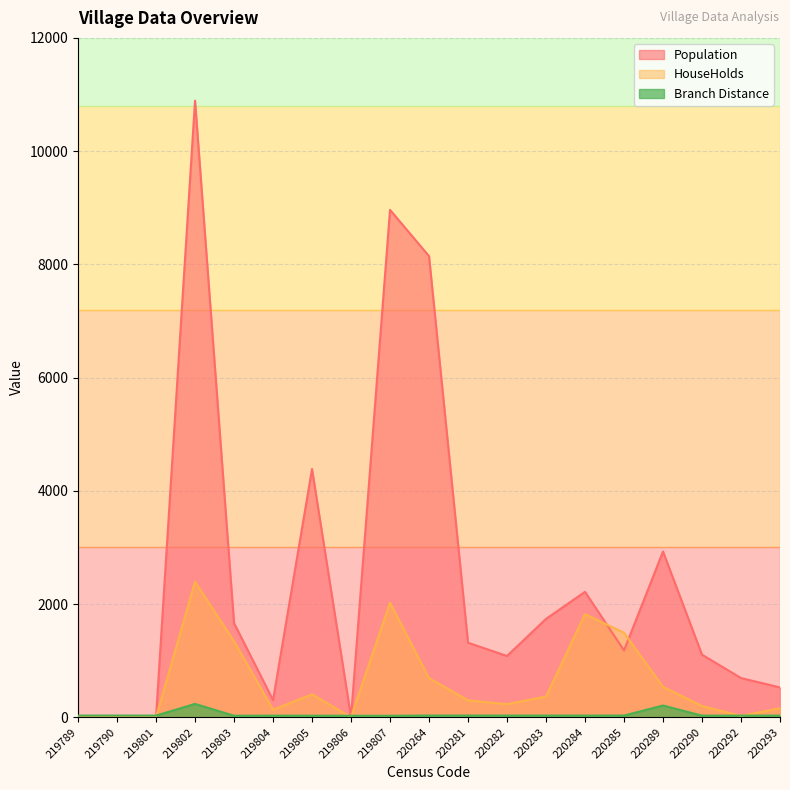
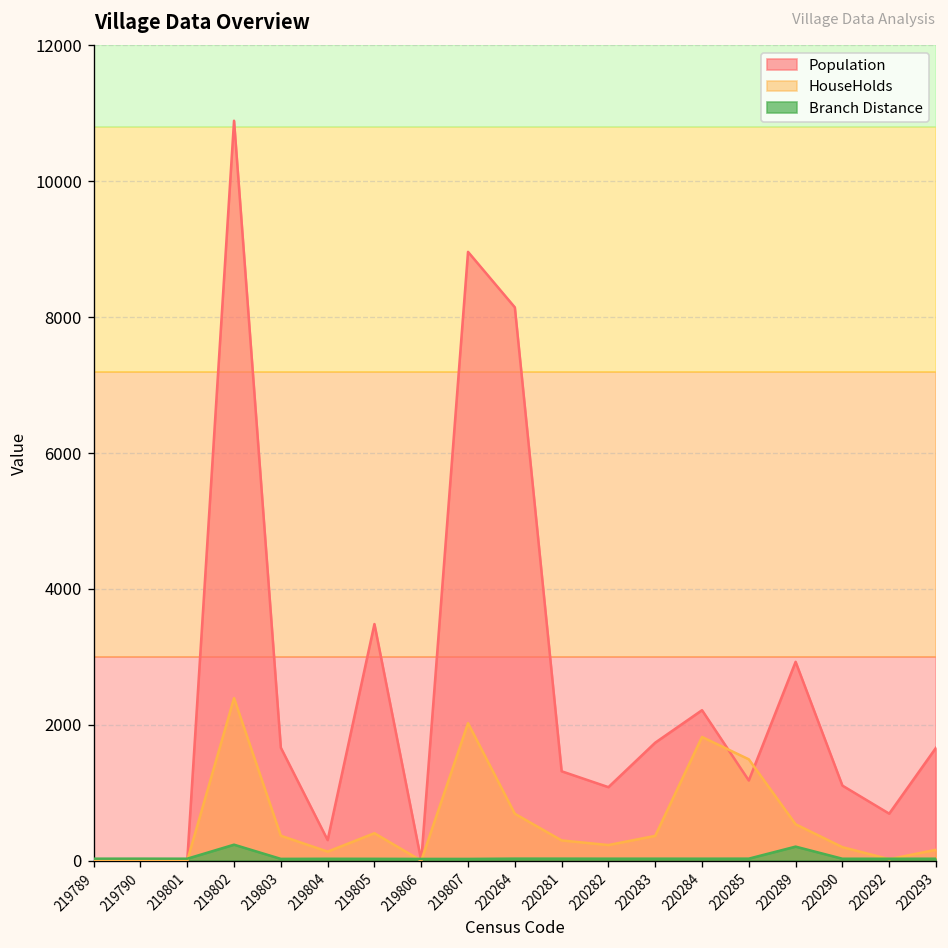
  {
    "Population": {
      "219802": 10900,
      "219803": 1700,
      "219804": 300,
-     "219805": 4400,
+     "219805": 3500,
      "219807": 9000,
      "220264": 8100,
      "220281": 1300,
      "220282": 1100,
      "220283": 1700,
      "220284": 2200,
      "220285": 1200,
      "220289": 2900,
      "220290": 1100,
      "220292": 700,
-     "220293": 500
+     "220293": 1700
    },
    "HouseHolds": {
      "219802": 2400,
-     "219803": 1300,
+     "219803": 400,
      "219804": 100,
      "219805": 400,
      "219807": 2000,
      "220264": 700,
      "220281": 300,
      "220282": 200,
      "220283": 400,
      "220284": 1800,
      "220285": 1500,
      "220289": 500,
      "220290": 200,
      "220293": 200
    },
    "Branch Distance": {
      "219802": 200,
      "219803": 0,
      "219804": 0,
      "219805": 0,
      "219807": 0,
      "220264": 0,
      "220281": 0,
      "220282": 0,
      "220283": 0,
      "220284": 0,
      "220285": 0,
      "220289": 200,
      "220290": 0,
      "220293": 0
    }
  }
